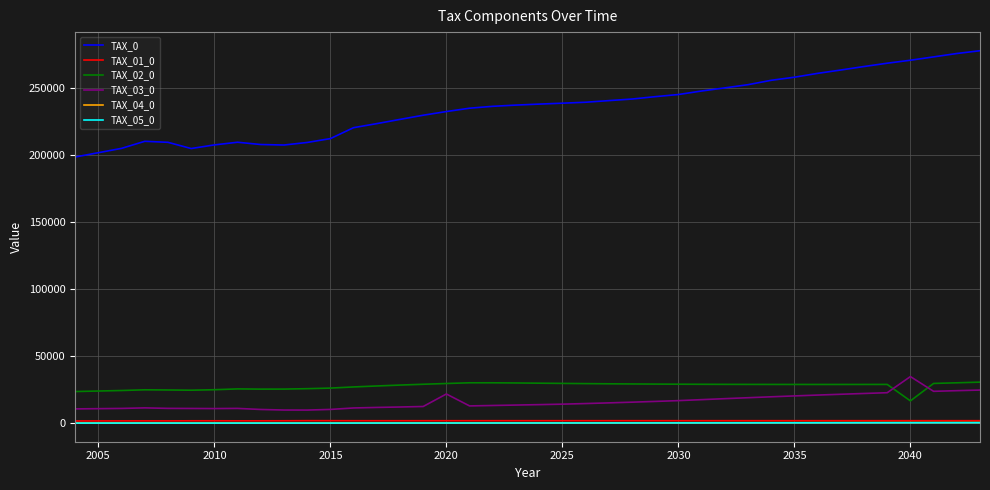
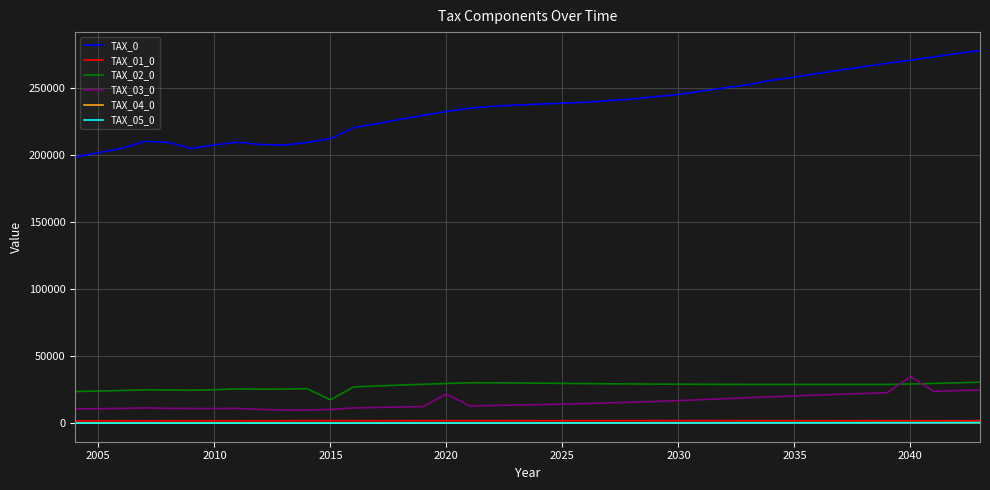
  {
    "TAX_0": {
      "2005": 202000,
      "2010": 207000,
      "2015": 212000,
      "2020": 232000,
      "2025": 238000,
      "2030": 245000,
      "2035": 258000,
      "2040": 270000
    },
    "TAX_02_0": {
      "2005": 24000,
      "2010": 25000,
-     "2015": 26000,
+     "2015": 18000,
      "2020": 30000,
      "2025": 30000,
      "2030": 29000,
      "2035": 29000,
-     "2040": 17000
+     "2040": 29000
    },
    "TAX_03_0": {
      "2005": 11000,
      "2010": 11000,
      "2015": 10000,
      "2020": 22000,
      "2025": 14000,
      "2030": 17000,
      "2035": 20000,
      "2040": 35000
    }
  }
